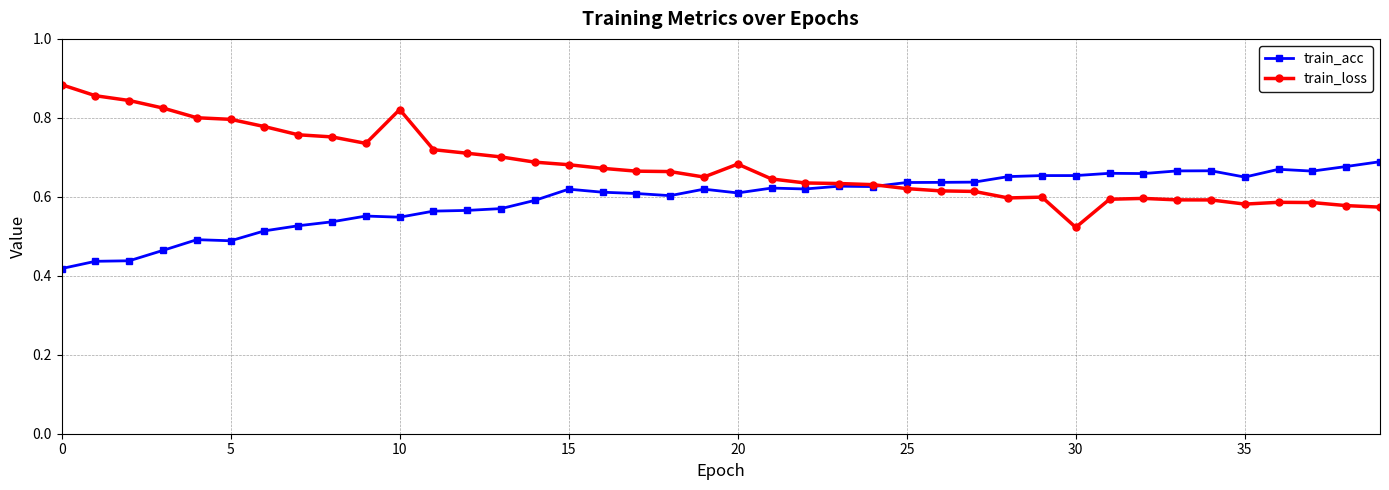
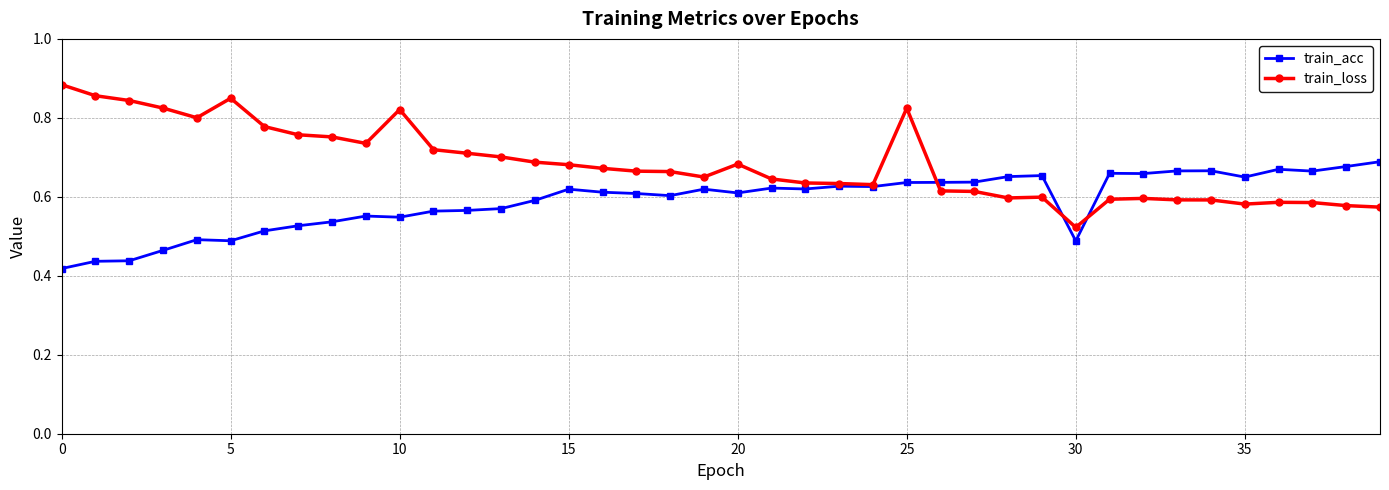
  {
    "train_acc": {
      "0": 0.42,
      "5": 0.49,
      "10": 0.55,
      "15": 0.62,
      "20": 0.61,
      "25": 0.64,
-     "30": 0.65,
+     "30": 0.49,
      "35": 0.65
    },
    "train_loss": {
      "0": 0.88,
-     "5": 0.80,
+     "5": 0.85,
      "10": 0.82,
      "15": 0.68,
      "20": 0.68,
-     "25": 0.62,
+     "25": 0.82,
      "30": 0.52,
      "35": 0.58
    }
  }
